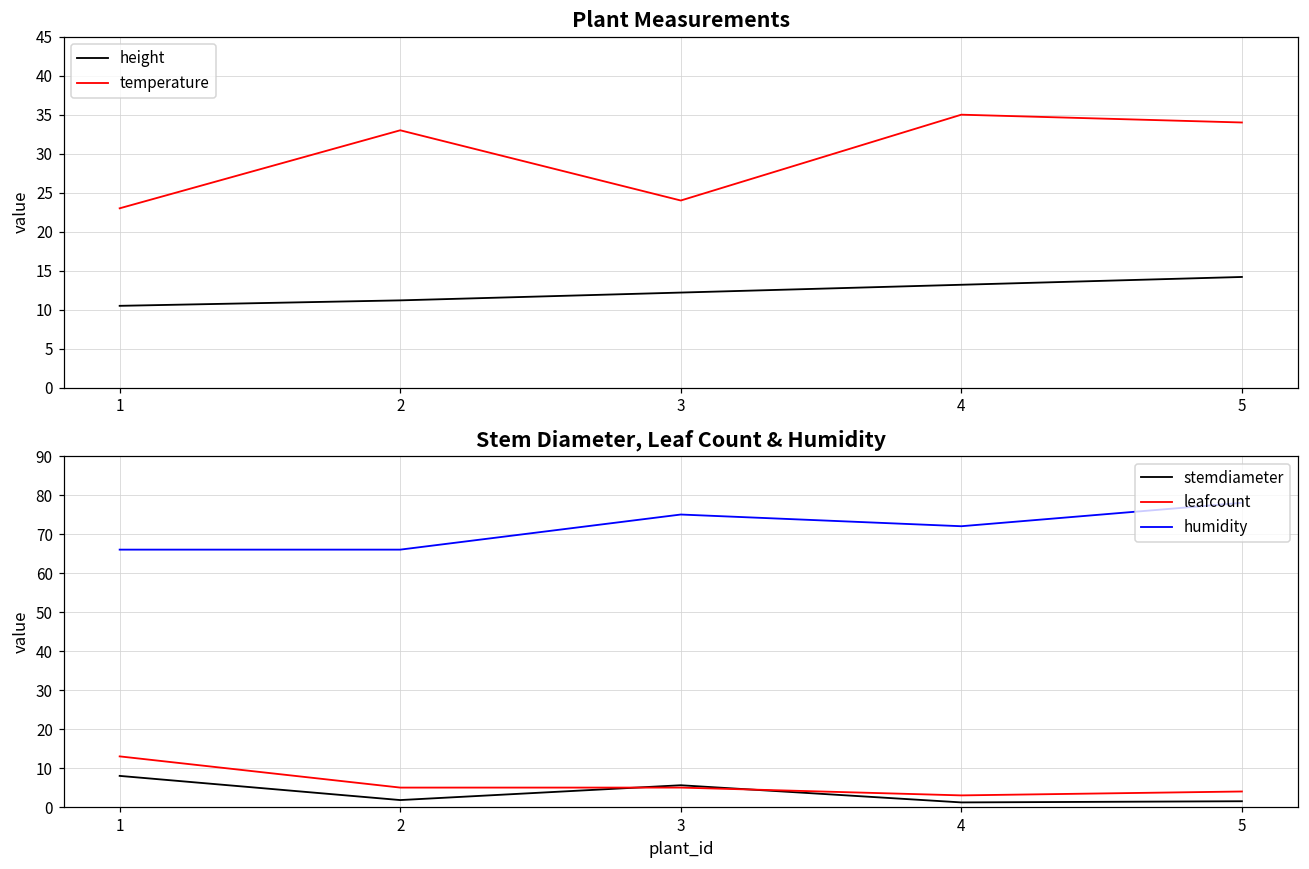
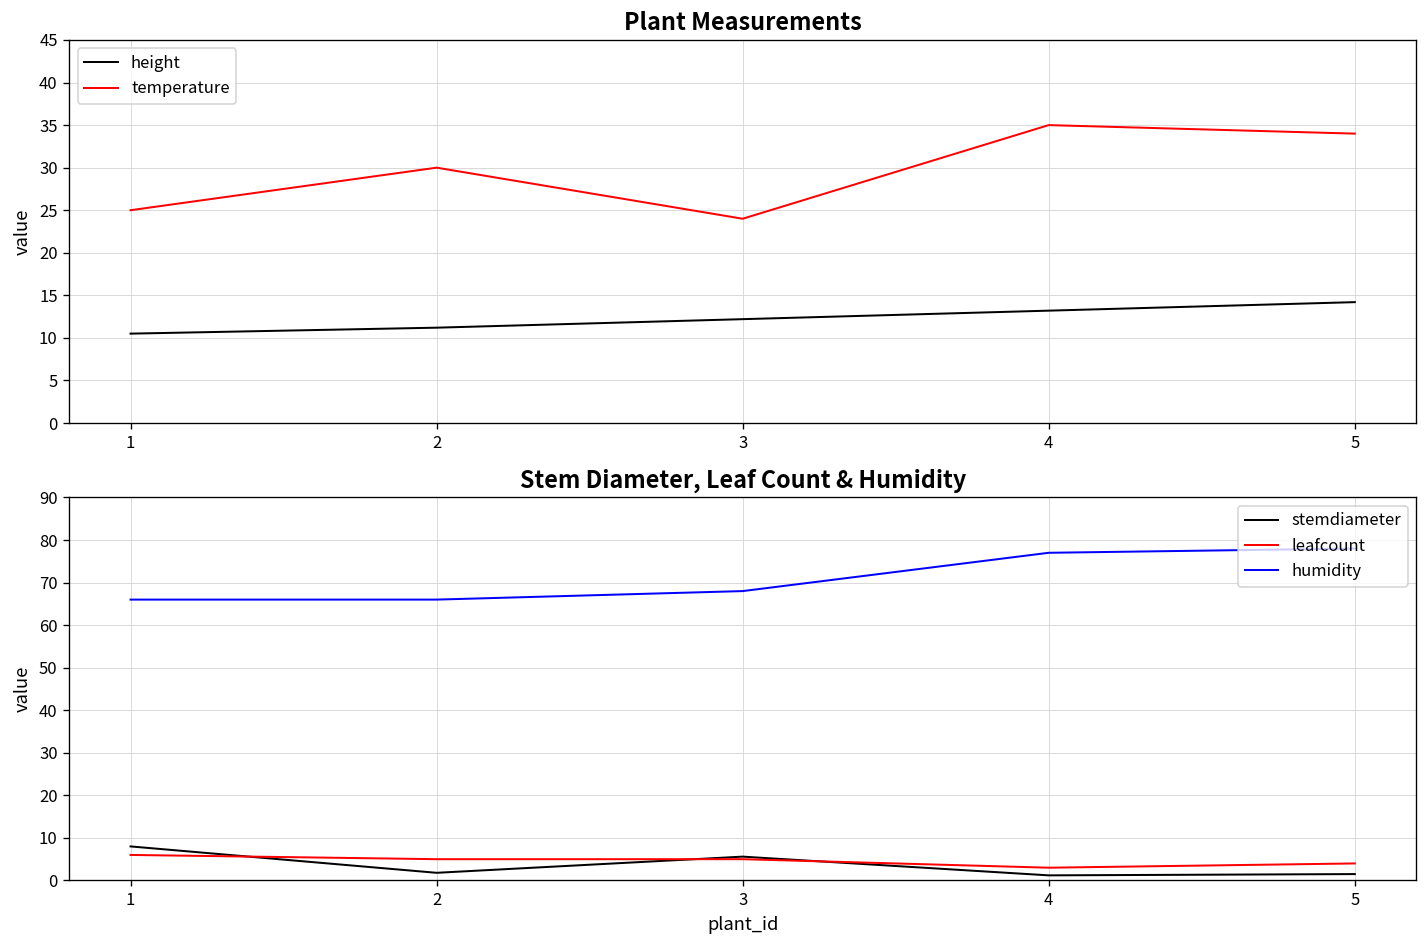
  {
    "Plant Measurements": {
      "height": {
        "1": 11,
        "2": 11,
        "3": 12,
        "4": 13,
        "5": 14
      },
      "temperature": {
-       "1": 23,
-       "2": 33,
+       "1": 25,
+       "2": 30,
        "3": 24,
        "4": 35,
        "5": 34
      }
    },
    "Stem Diameter, Leaf Count & Humidity": {
      "stemdiameter": {
        "1": 8,
        "2": 2,
        "4": 1,
        "5": 2
      },
      "leafcount": {
-       "1": 13,
+       "1": 6,
        "2": 5,
        "4": 3,
        "5": 4
      },
      "humidity": {
        "1": 66,
        "2": 66,
-       "3": 75,
-       "4": 72
+       "3": 68,
+       "4": 77
      }
    }
  }
